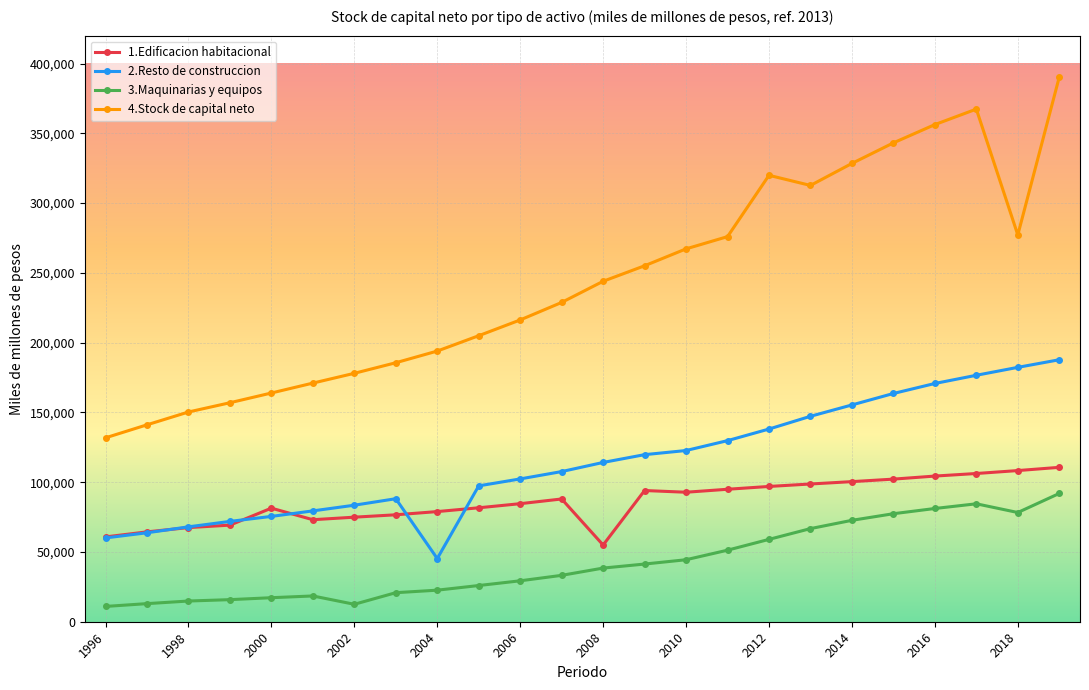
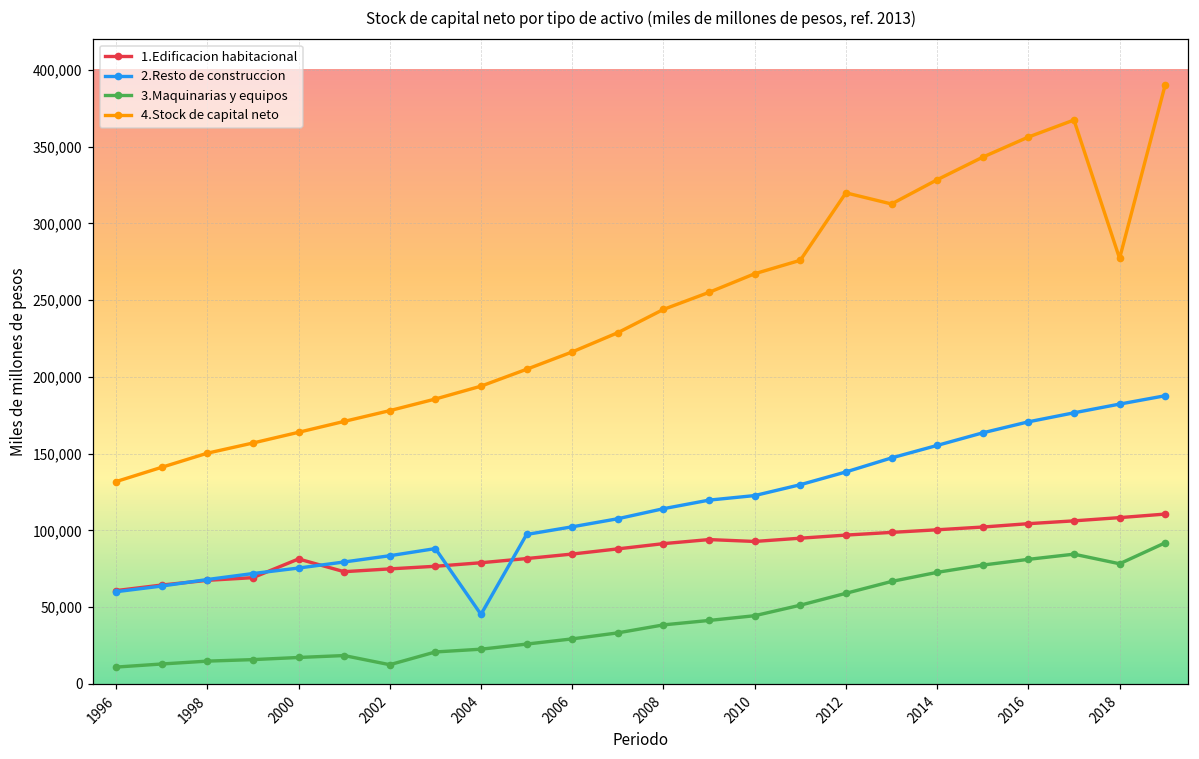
  {
    "1.Edificacion habitacional": {
      "2000": "81,000",
      "2002": "75,000",
      "2004": "79,000",
      "2006": "85,000",
-     "2008": "55,000",
+     "2008": "91,000",
      "2010": "93,000",
      "2012": "97,000",
      "2014": "100,000",
      "2016": "104,000",
      "2018": "108,000"
    },
    "2.Resto de construccion": {
      "2000": "75,000",
      "2002": "83,000",
      "2004": "45,000",
      "2006": "102,000",
      "2008": "114,000",
      "2010": "123,000",
      "2012": "138,000",
      "2014": "155,000",
      "2016": "171,000",
      "2018": "182,000"
    },
    "3.Maquinarias y equipos": {
      "1996": "11,000",
      "1998": "15,000",
      "2000": "17,000",
      "2002": "13,000",
      "2004": "23,000",
      "2006": "29,000",
      "2008": "38,000",
      "2010": "44,000",
      "2012": "59,000",
      "2014": "73,000",
      "2016": "81,000",
      "2018": "78,000"
    },
    "4.Stock de capital neto": {
      "1996": "132,000",
      "1998": "150,000",
      "2000": "164,000",
      "2002": "178,000",
      "2004": "194,000",
      "2006": "216,000",
      "2008": "244,000",
      "2010": "267,000",
      "2012": "320,000",
      "2014": "328,000",
      "2016": "356,000",
      "2018": "277,000"
    }
  }
